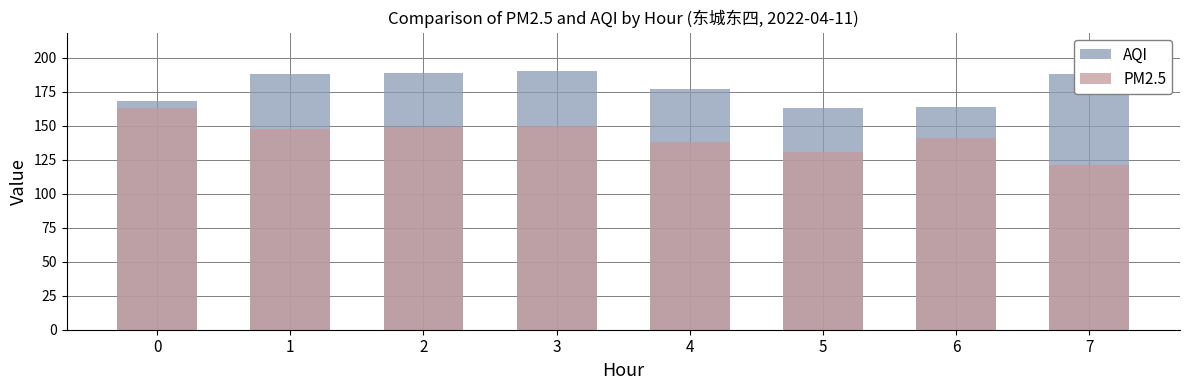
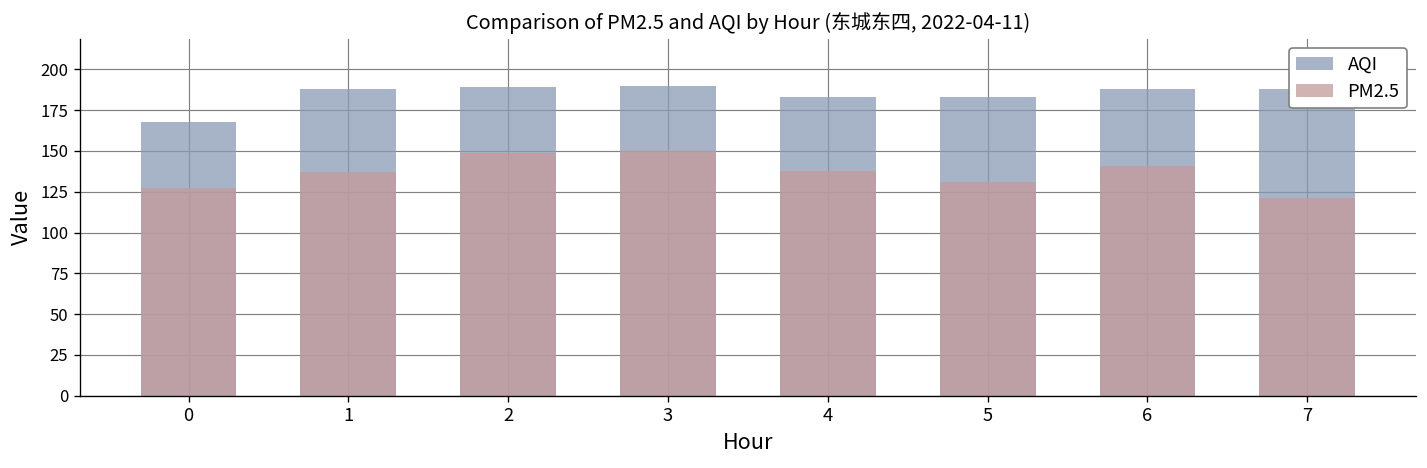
  {
    "AQI": {
      "0": 168,
      "1": 188,
      "2": 189,
      "3": 190,
-     "4": 177,
-     "5": 163,
-     "6": 164
+     "4": 183,
+     "5": 183,
+     "6": 188
    },
    "PM2.5": {
-     "0": 163,
-     "1": 148
+     "0": 127,
+     "1": 137
    }
  }
